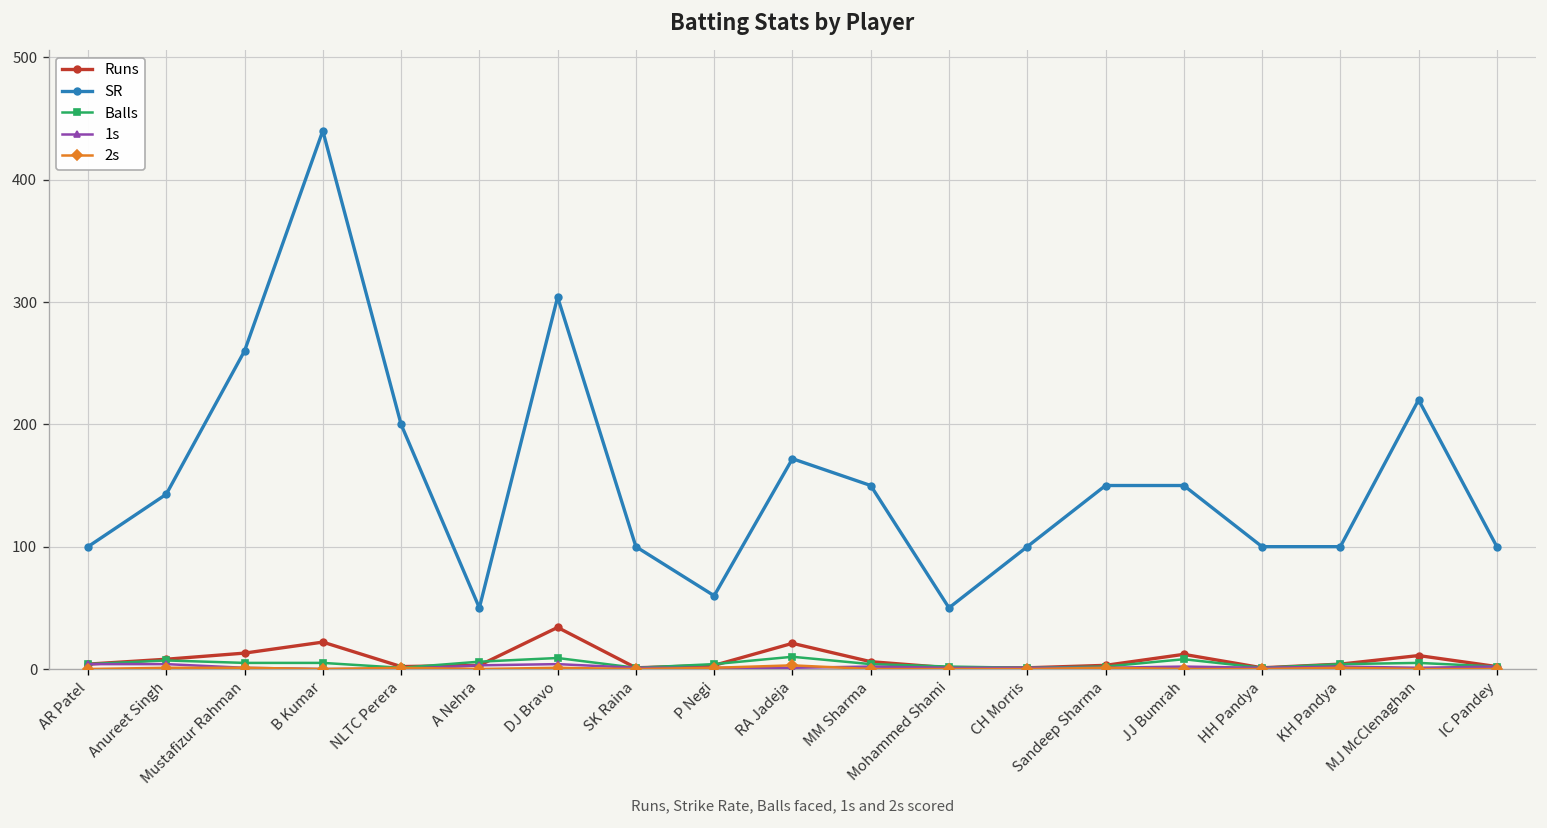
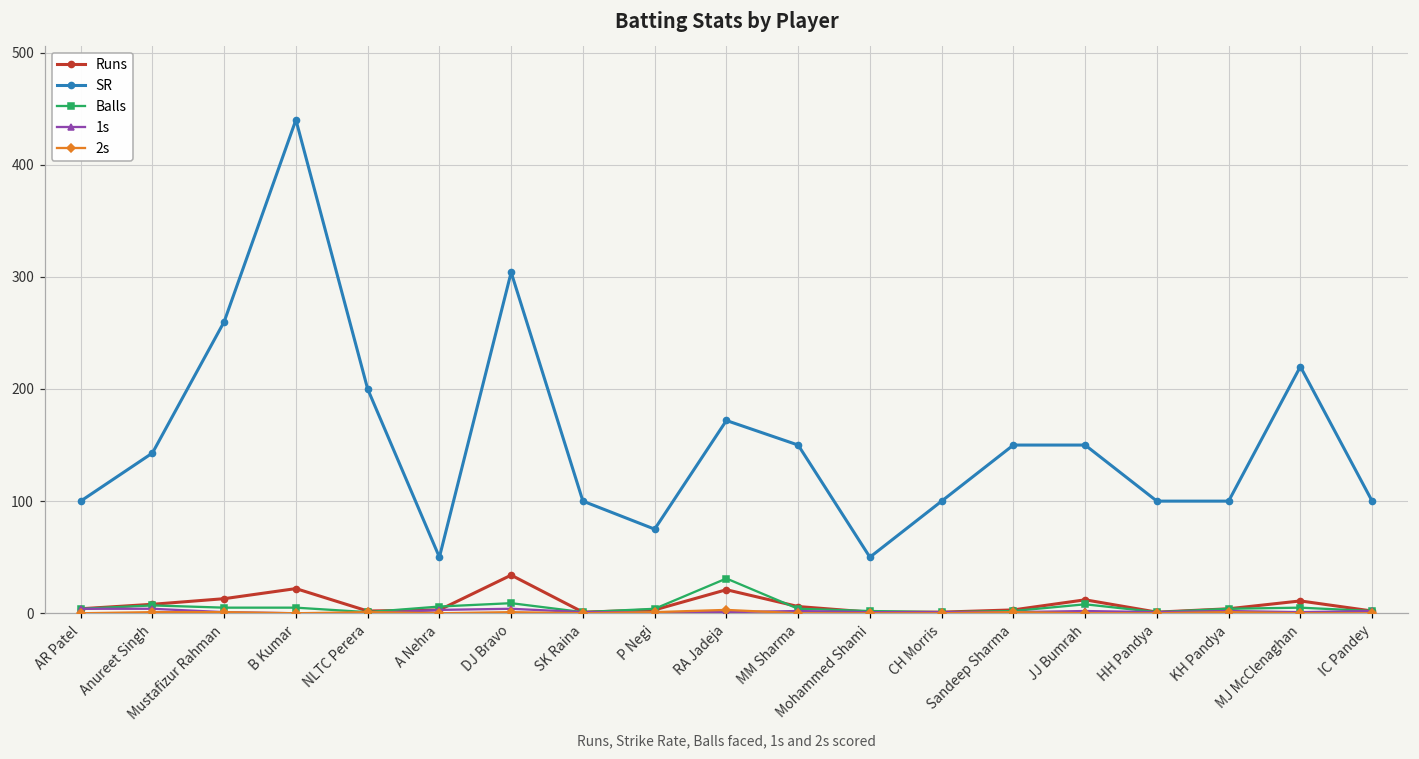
  {
    "Runs": {
      "Mustafizur Rahman": 13,
      "B Kumar": 22,
      "DJ Bravo": 34,
      "RA Jadeja": 21,
      "JJ Bumrah": 12,
      "MJ McClenaghan": 11
    },
    "SR": {
      "AR Patel": 100,
      "Anureet Singh": 143,
      "Mustafizur Rahman": 260,
      "B Kumar": 440,
      "NLTC Perera": 200,
      "A Nehra": 50,
      "DJ Bravo": 304,
      "SK Raina": 100,
-     "P Negi": 60,
+     "P Negi": 75,
      "RA Jadeja": 172,
      "MM Sharma": 150,
      "Mohammed Shami": 50,
      "CH Morris": 100,
      "Sandeep Sharma": 150,
      "JJ Bumrah": 150,
      "HH Pandya": 100,
      "KH Pandya": 100,
      "MJ McClenaghan": 220,
      "IC Pandey": 100
    },
    "Balls": {
      "Mustafizur Rahman": 5,
      "B Kumar": 5,
      "A Nehra": 6,
      "DJ Bravo": 9,
-     "RA Jadeja": 10,
+     "RA Jadeja": 31,
      "JJ Bumrah": 8,
      "MJ McClenaghan": 5
    },
    "1s": {
      "Anureet Singh": 4,
      "DJ Bravo": 4
    },
    "2s": {
      "AR Patel": 0,
      "Anureet Singh": 1,
      "A Nehra": 0,
      "DJ Bravo": 1
    }
  }
